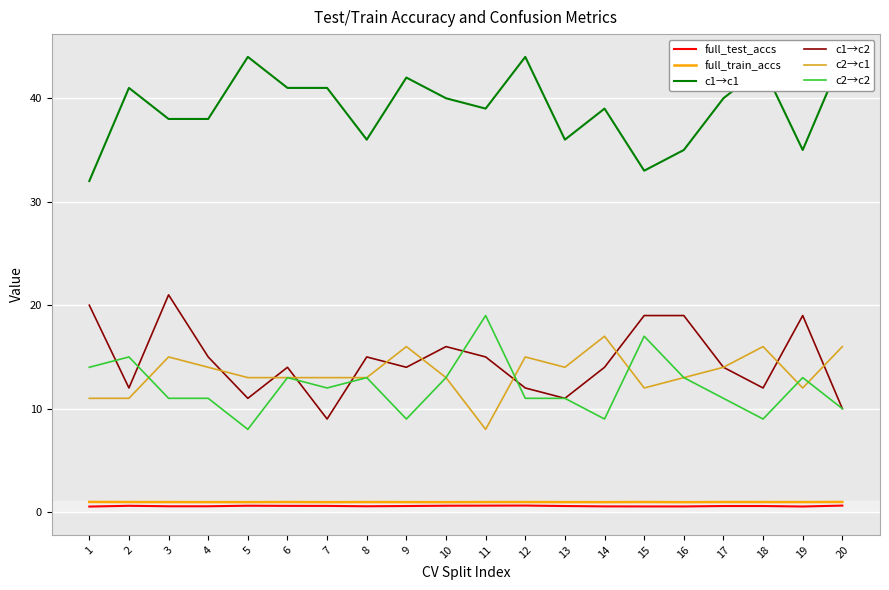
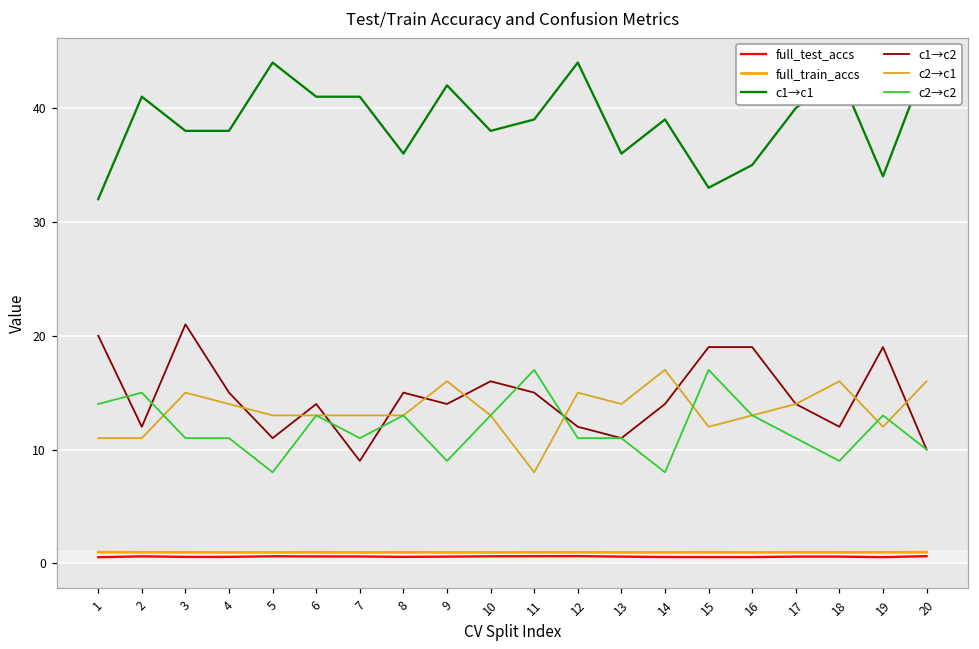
  {
    "full_test_accs": {
      "1": 0.5,
      "2": 0.6,
      "3": 0.6,
      "4": 0.6,
      "5": 0.6,
      "6": 0.6,
      "7": 0.6,
      "8": 0.6,
      "9": 0.6,
      "10": 0.6,
      "11": 0.6,
      "12": 0.6,
      "13": 0.6,
      "14": 0.6,
      "15": 0.6,
      "16": 0.6,
      "17": 0.6,
      "18": 0.6,
      "19": 0.5,
      "20": 0.6
    },
    "c1→c1": {
      "1": 32,
      "2": 41,
      "3": 38,
      "4": 38,
      "5": 44,
      "6": 41,
      "7": 41,
      "8": 36,
      "9": 42,
-     "10": 40,
+     "10": 38,
      "11": 39,
      "12": 44,
      "13": 36,
      "14": 39,
      "15": 33,
      "16": 35,
      "17": 40,
-     "19": 35
+     "19": 34
    },
    "c1→c2": {
      "1": 20,
      "2": 12,
      "3": 21,
      "4": 15,
      "5": 11,
      "6": 14,
      "7": 9,
      "8": 15,
      "9": 14,
      "10": 16,
      "11": 15,
      "12": 12,
      "14": 14,
      "15": 19,
      "16": 19,
      "18": 12,
      "19": 19
    },
    "c2→c2": {
      "1": 14,
      "2": 15,
      "3": 11,
      "4": 11,
      "5": 8,
-     "7": 12,
+     "7": 11,
      "9": 9,
-     "11": 19,
+     "11": 17,
      "12": 11,
-     "14": 9,
+     "14": 8,
      "15": 17,
      "17": 11,
      "18": 9,
      "19": 13
    }
  }
